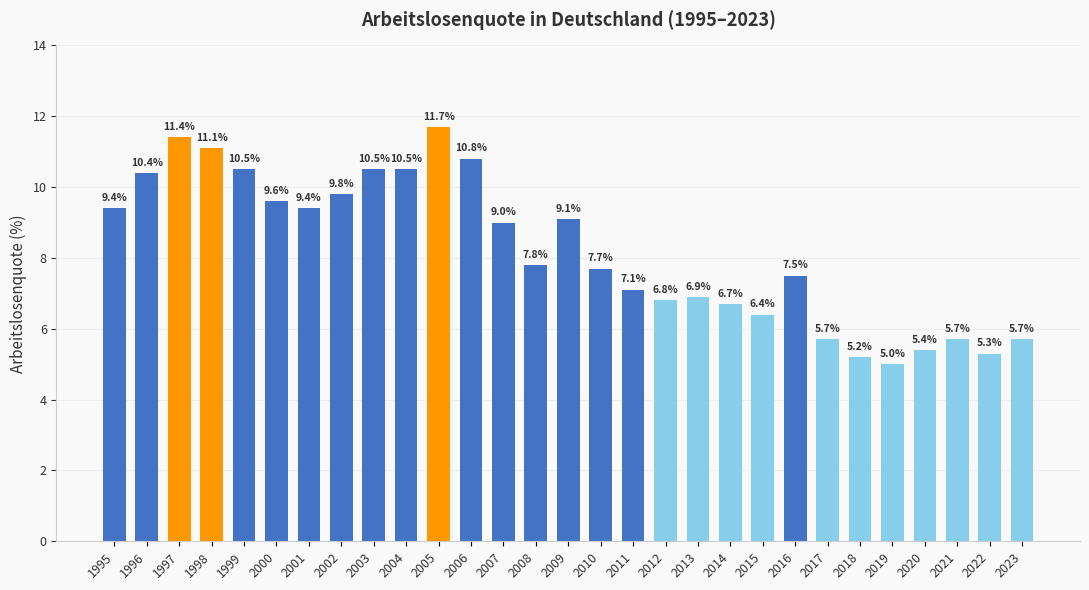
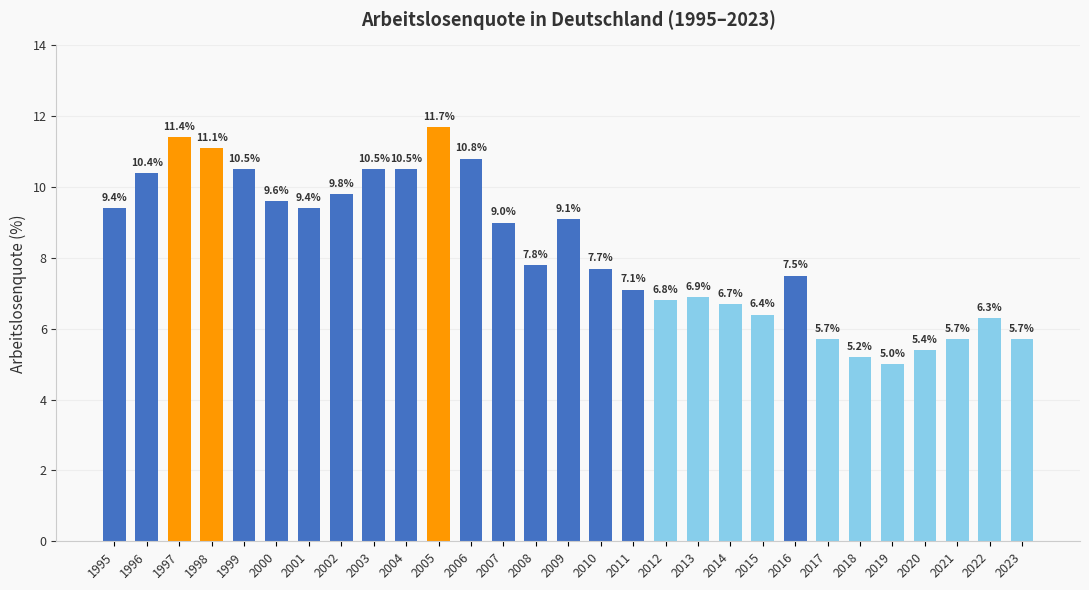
  {
    "1995": "9.4%",
    "1996": "10.4%",
    "1997": "11.4%",
    "1998": "11.1%",
    "1999": "10.5%",
    "2000": "9.6%",
    "2001": "9.4%",
    "2002": "9.8%",
    "2003": "10.5%",
    "2004": "10.5%",
    "2005": "11.7%",
    "2006": "10.8%",
    "2007": "9.0%",
    "2008": "7.8%",
    "2009": "9.1%",
    "2010": "7.7%",
    "2011": "7.1%",
    "2012": "6.8%",
    "2013": "6.9%",
    "2014": "6.7%",
    "2015": "6.4%",
    "2016": "7.5%",
    "2017": "5.7%",
    "2018": "5.2%",
    "2019": "5.0%",
    "2020": "5.4%",
    "2021": "5.7%",
-   "2022": "5.3%",
+   "2022": "6.3%",
    "2023": "5.7%"
  }
